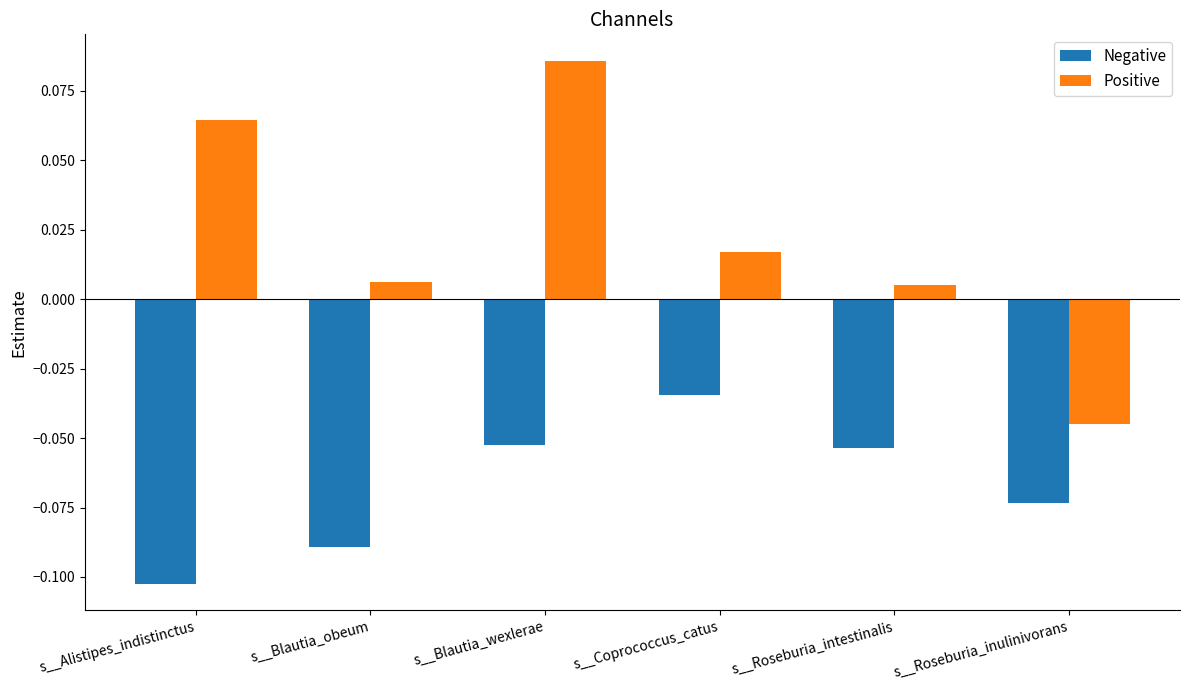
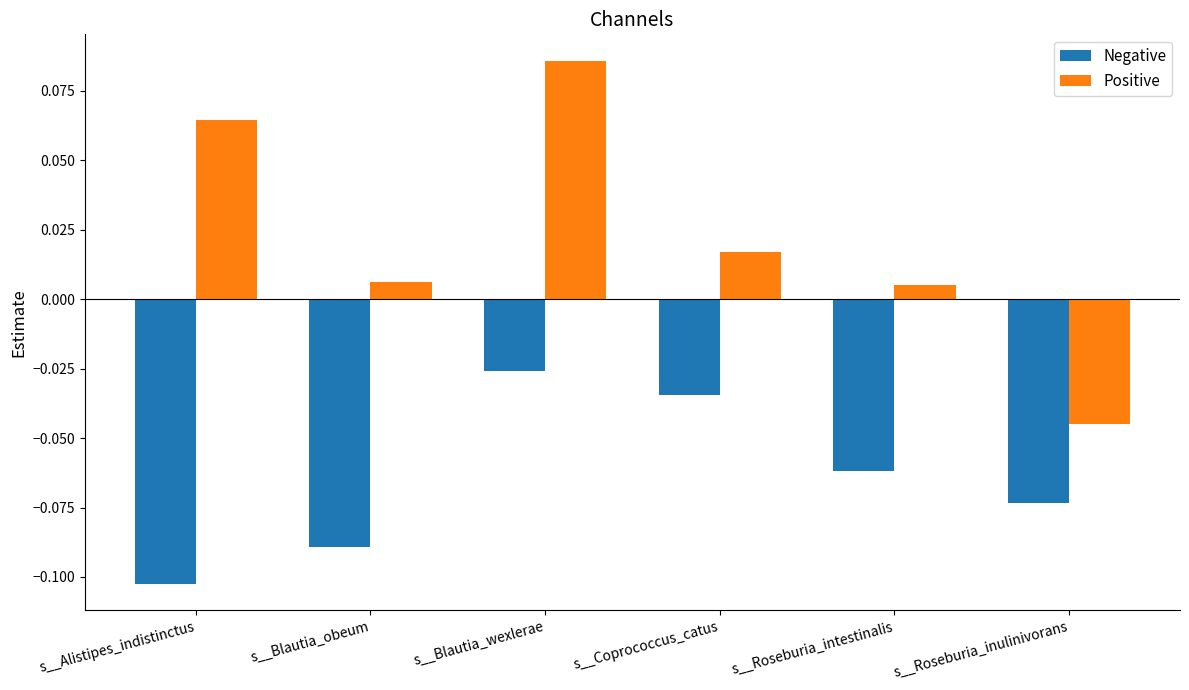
  {
    "Negative": {
      "s__Alistipes_indistinctus": -0.103,
      "s__Blautia_obeum": -0.089,
-     "s__Blautia_wexlerae": -0.052,
+     "s__Blautia_wexlerae": -0.026,
      "s__Coprococcus_catus": -0.035,
-     "s__Roseburia_intestinalis": -0.054,
+     "s__Roseburia_intestinalis": -0.062,
      "s__Roseburia_inulinivorans": -0.073
    },
    "Positive": {
      "s__Alistipes_indistinctus": 0.065,
      "s__Blautia_obeum": 0.006,
      "s__Blautia_wexlerae": 0.086,
      "s__Coprococcus_catus": 0.017,
      "s__Roseburia_intestinalis": 0.005,
      "s__Roseburia_inulinivorans": -0.045
    }
  }
